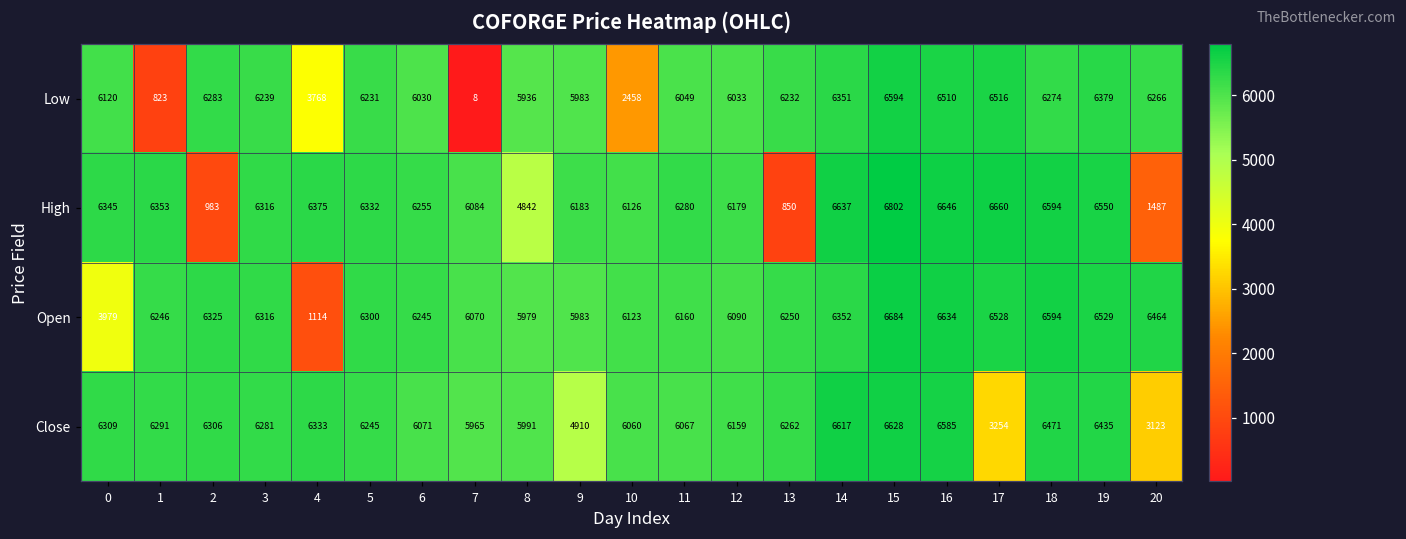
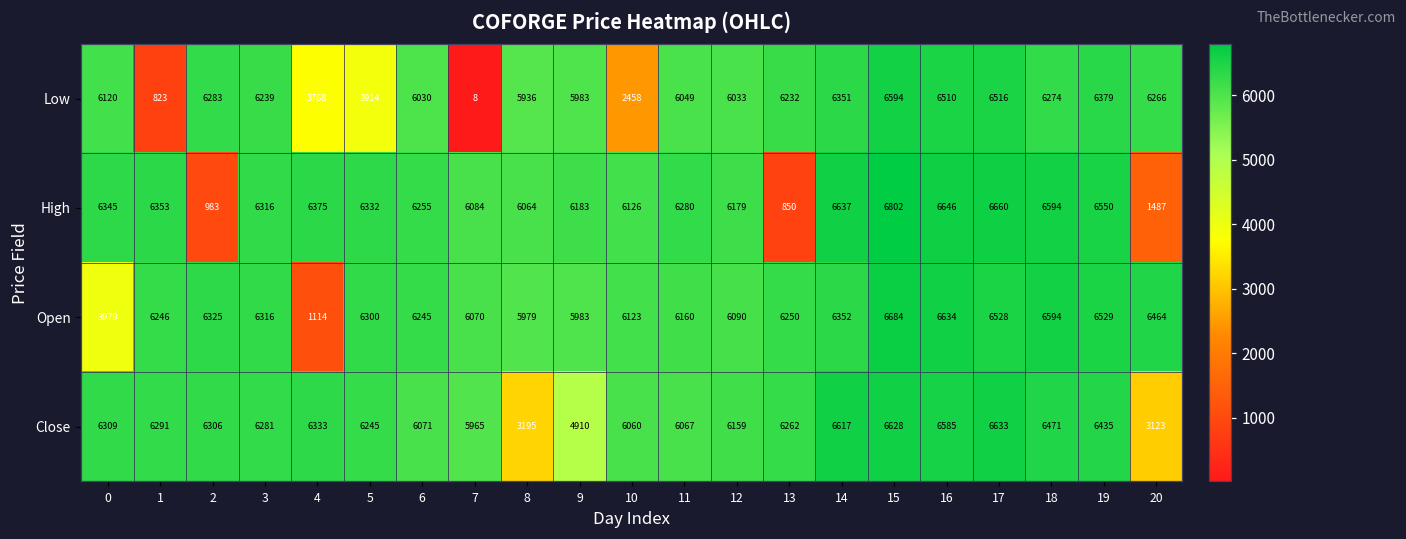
  {
    "Low": {
      "0": 6120,
      "1": 823,
      "2": 6283,
      "3": 6239,
      "4": 3768,
-     "5": 6231,
+     "5": 3914,
      "6": 6030,
      "7": 8,
      "8": 5936,
      "9": 5983,
      "10": 2458,
      "11": 6049,
      "12": 6033,
      "13": 6232,
      "14": 6351,
      "15": 6594,
      "16": 6510,
      "17": 6516,
      "18": 6274,
      "19": 6379,
      "20": 6266
    },
    "High": {
      "0": 6345,
      "1": 6353,
      "2": 983,
      "3": 6316,
      "4": 6375,
      "5": 6332,
      "6": 6255,
      "7": 6084,
-     "8": 4842,
+     "8": 6064,
      "9": 6183,
      "10": 6126,
      "11": 6280,
      "12": 6179,
      "13": 850,
      "14": 6637,
      "15": 6802,
      "16": 6646,
      "17": 6660,
      "18": 6594,
      "19": 6550,
      "20": 1487
    },
    "Open": {
      "0": 3979,
      "1": 6246,
      "2": 6325,
      "3": 6316,
      "4": 1114,
      "5": 6300,
      "6": 6245,
      "7": 6070,
      "8": 5979,
      "9": 5983,
      "10": 6123,
      "11": 6160,
      "12": 6090,
      "13": 6250,
      "14": 6352,
      "15": 6684,
      "16": 6634,
      "17": 6528,
      "18": 6594,
      "19": 6529,
      "20": 6464
    },
    "Close": {
      "0": 6309,
      "1": 6291,
      "2": 6306,
      "3": 6281,
      "4": 6333,
      "5": 6245,
      "6": 6071,
      "7": 5965,
-     "8": 5991,
+     "8": 3195,
      "9": 4910,
      "10": 6060,
      "11": 6067,
      "12": 6159,
      "13": 6262,
      "14": 6617,
      "15": 6628,
      "16": 6585,
-     "17": 3254,
+     "17": 6633,
      "18": 6471,
      "19": 6435,
      "20": 3123
    }
  }
